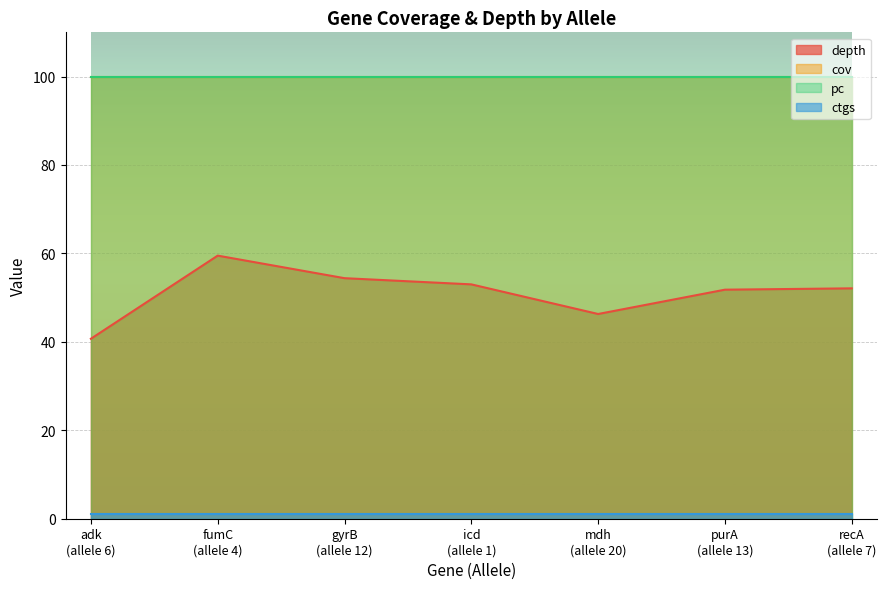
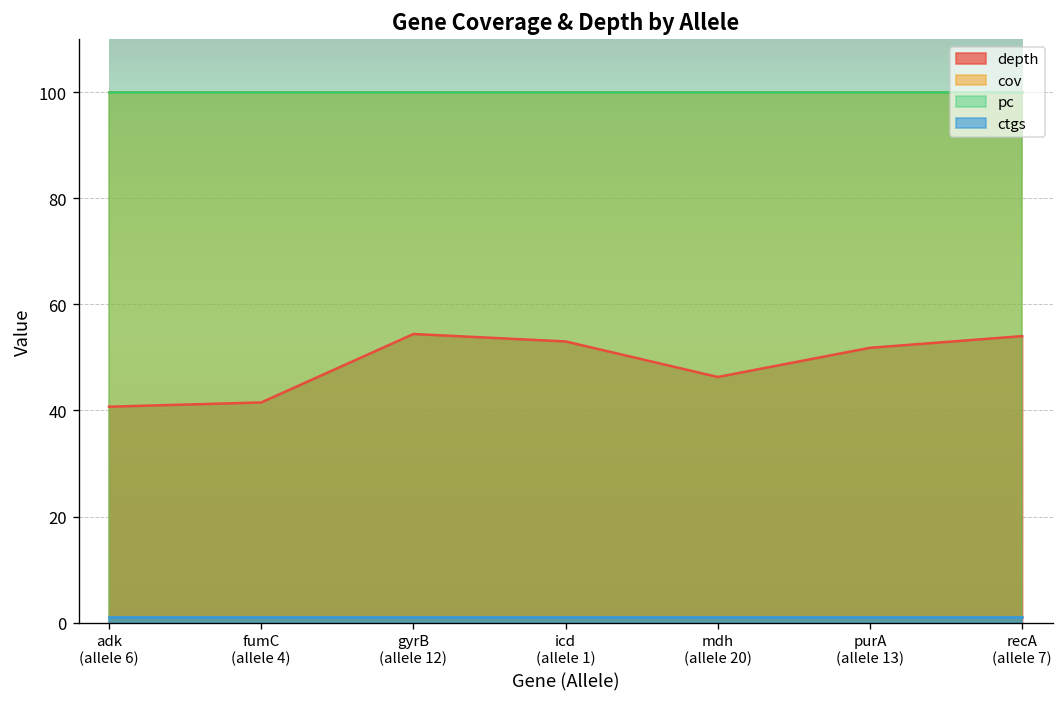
  {
    "depth": {
      "adk (allele 6)": 41,
-     "fumC (allele 4)": 60,
+     "fumC (allele 4)": 42,
      "gyrB (allele 12)": 54,
      "icd (allele 1)": 53,
      "mdh (allele 20)": 46,
      "purA (allele 13)": 52,
-     "recA (allele 7)": 52
+     "recA (allele 7)": 54
    },
    "pc": {
      "adk (allele 6)": 100,
      "fumC (allele 4)": 100,
      "gyrB (allele 12)": 100,
      "icd (allele 1)": 100,
      "mdh (allele 20)": 100,
      "purA (allele 13)": 100
    },
    "ctgs": {
      "adk (allele 6)": 1,
      "fumC (allele 4)": 1,
      "gyrB (allele 12)": 1,
      "icd (allele 1)": 1,
      "mdh (allele 20)": 1,
      "purA (allele 13)": 1,
      "recA (allele 7)": 1
    }
  }
